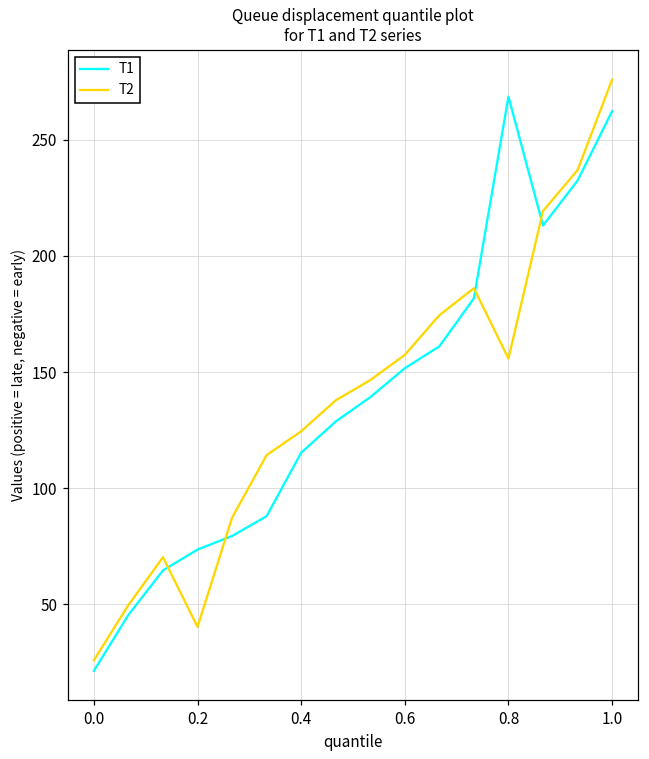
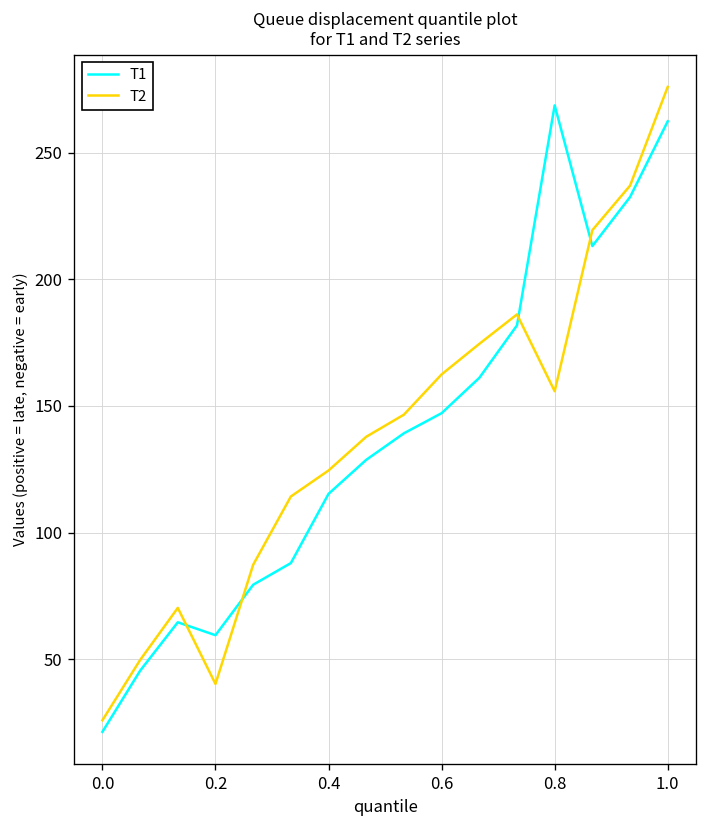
  {
    "T1": {
      "0.0": 21,
-     "0.2": 74,
+     "0.2": 60,
      "0.4": 115,
-     "0.6": 152,
+     "0.6": 147,
      "0.8": 269,
      "1.0": 262
    },
    "T2": {
      "0.0": 26,
      "0.2": 40,
      "0.4": 125,
-     "0.6": 157,
+     "0.6": 162,
      "0.8": 156,
      "1.0": 276
    }
  }
